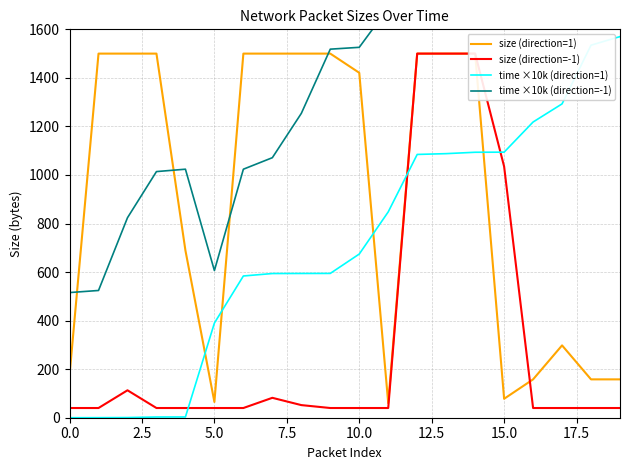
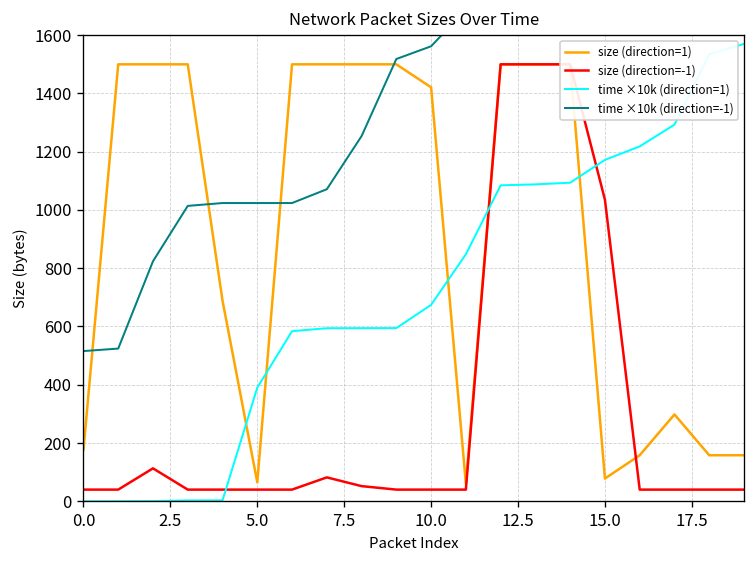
  {
    "size (direction=1)": {
      "0.0": 180,
      "5.0": 70,
      "10.0": 1420,
      "15.0": 80
    },
    "size (direction=-1)": {
      "0.0": 40,
      "5.0": 40,
      "10.0": 40,
      "15.0": 1040
    },
    "time ×10k (direction=1)": {
      "0.0": 0,
      "5.0": 390,
      "10.0": 670,
-     "15.0": 1090
+     "15.0": 1170
    },
    "time ×10k (direction=-1)": {
      "0.0": 520,
-     "5.0": 610,
-     "10.0": 1530
+     "5.0": 1020,
+     "10.0": 1560
    }
  }
